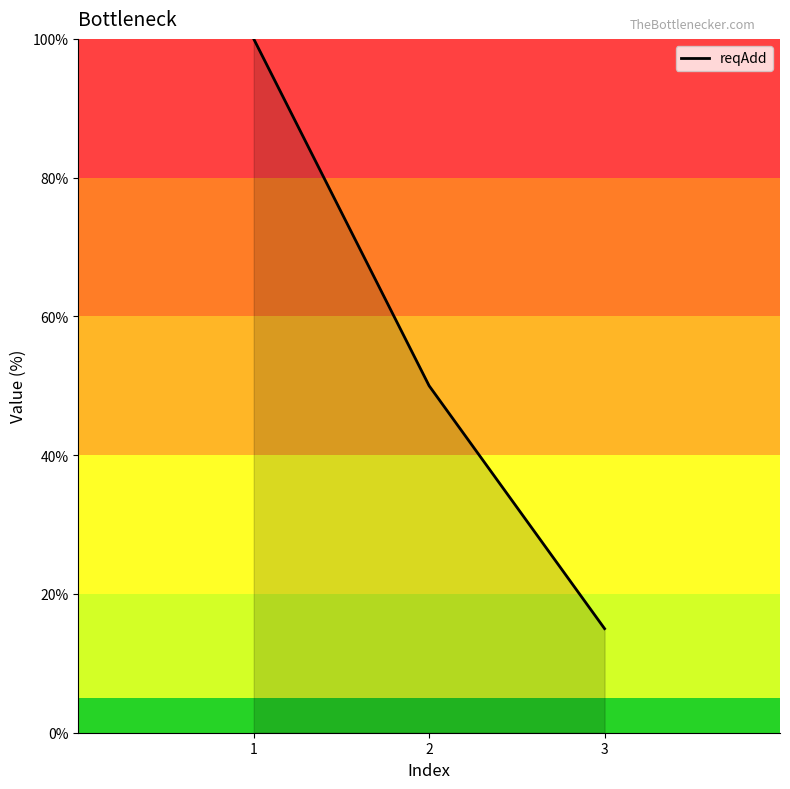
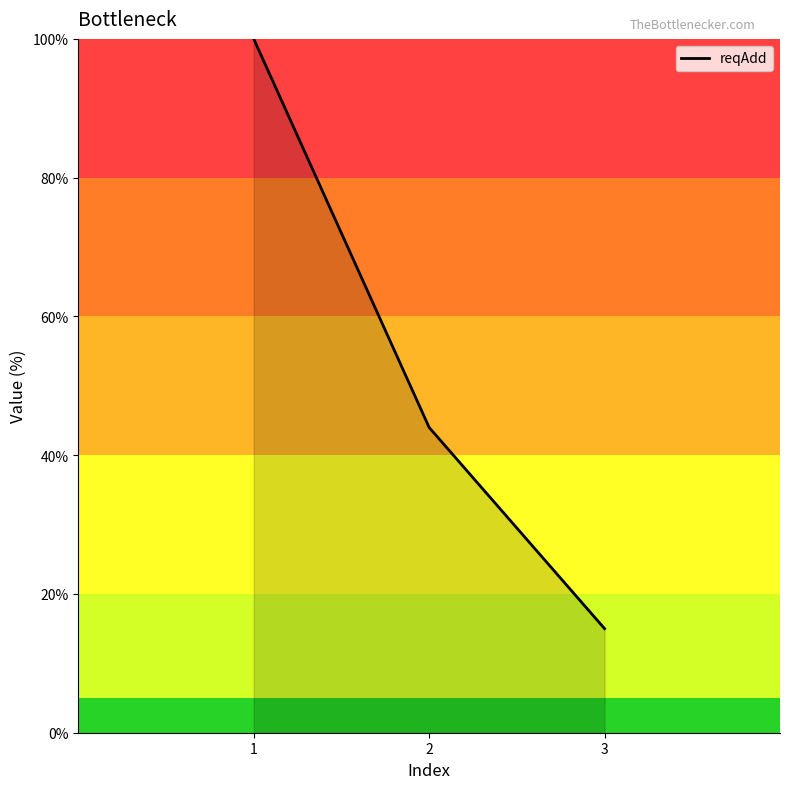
  {
    "1": "100%",
-   "2": "50%",
+   "2": "44%",
    "3": "15%"
  }
